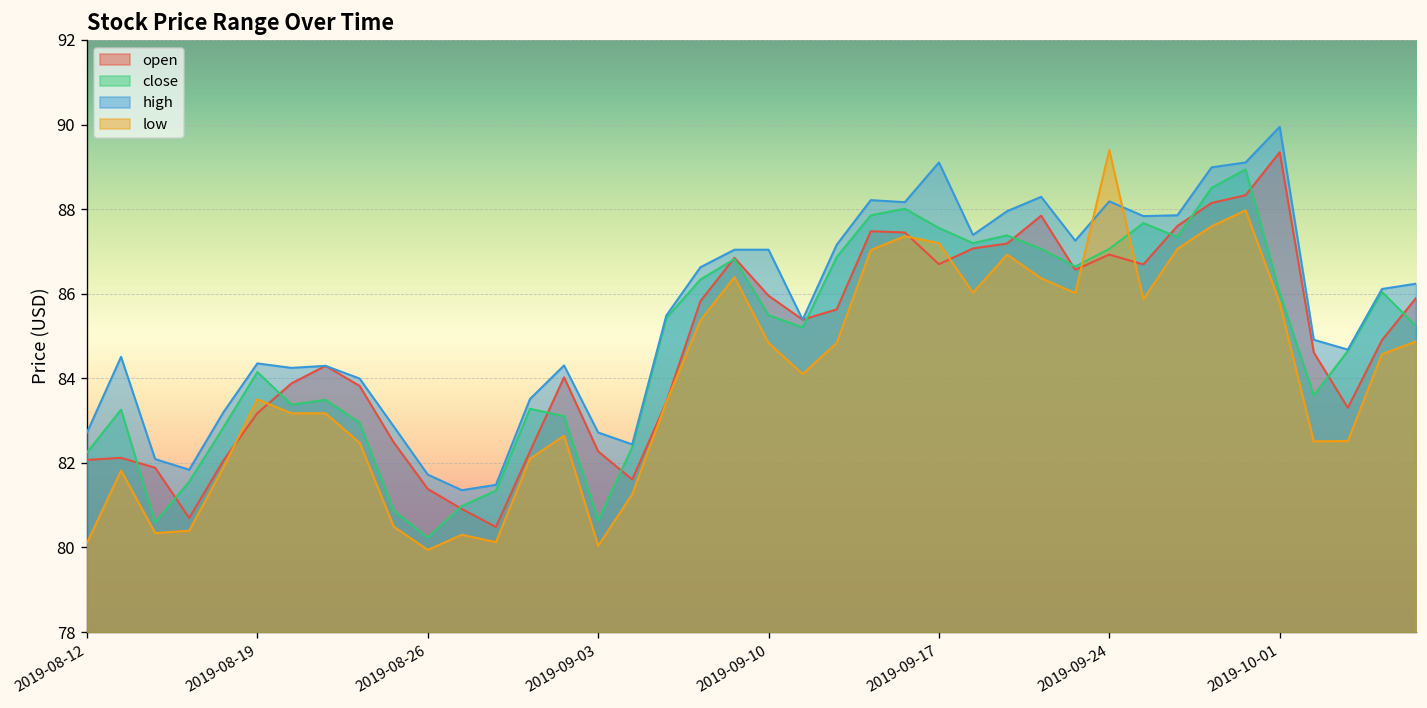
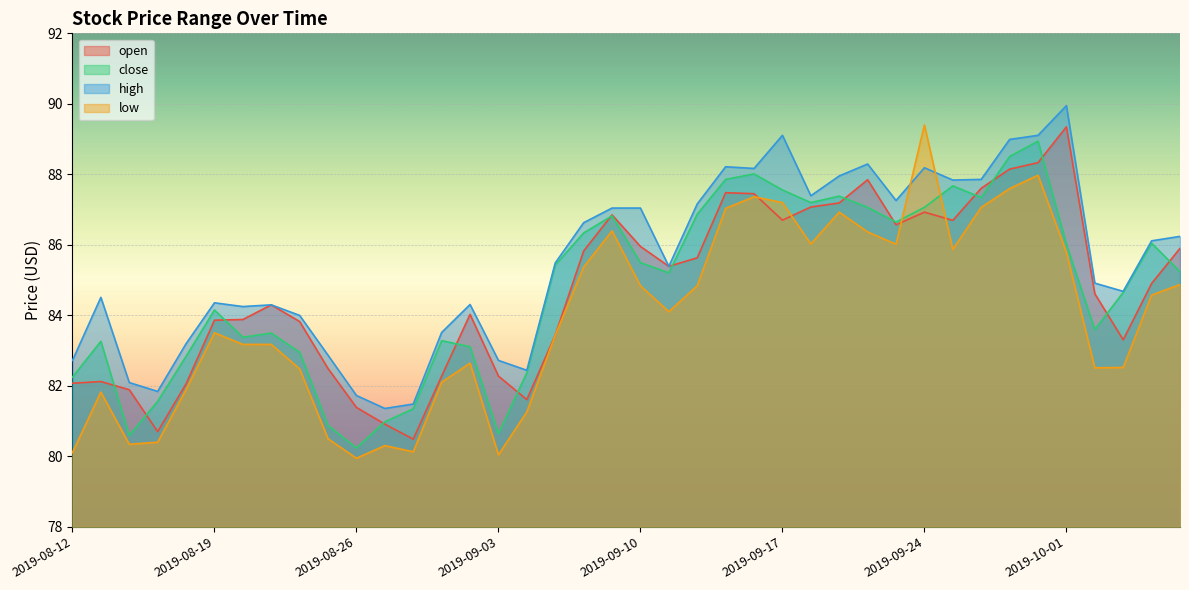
  {
    "open": {
      "2019-08-12": 82.1,
-     "2019-08-19": 83.2,
+     "2019-08-19": 83.9,
      "2019-08-26": 81.4,
      "2019-09-03": 82.3,
      "2019-09-10": 86.0,
      "2019-09-17": 86.7,
      "2019-09-24": 86.9,
      "2019-10-01": 89.3
    },
    "close": {
      "2019-08-12": 82.2,
      "2019-08-19": 84.1,
      "2019-08-26": 80.2,
      "2019-09-03": 80.6,
      "2019-09-10": 85.5,
      "2019-09-17": 87.6,
      "2019-09-24": 87.1,
      "2019-10-01": 86.0
    },
    "high": {
      "2019-08-12": 82.7,
      "2019-08-19": 84.4,
      "2019-08-26": 81.7,
      "2019-09-03": 82.7,
      "2019-09-10": 87.0,
      "2019-09-17": 89.1,
      "2019-09-24": 88.2,
      "2019-10-01": 89.9
    },
    "low": {
      "2019-08-12": 80.1,
      "2019-08-19": 83.5,
      "2019-08-26": 79.9,
      "2019-09-03": 80.0,
      "2019-09-10": 84.8,
      "2019-09-17": 87.2,
      "2019-09-24": 89.4,
      "2019-10-01": 85.8
    }
  }
